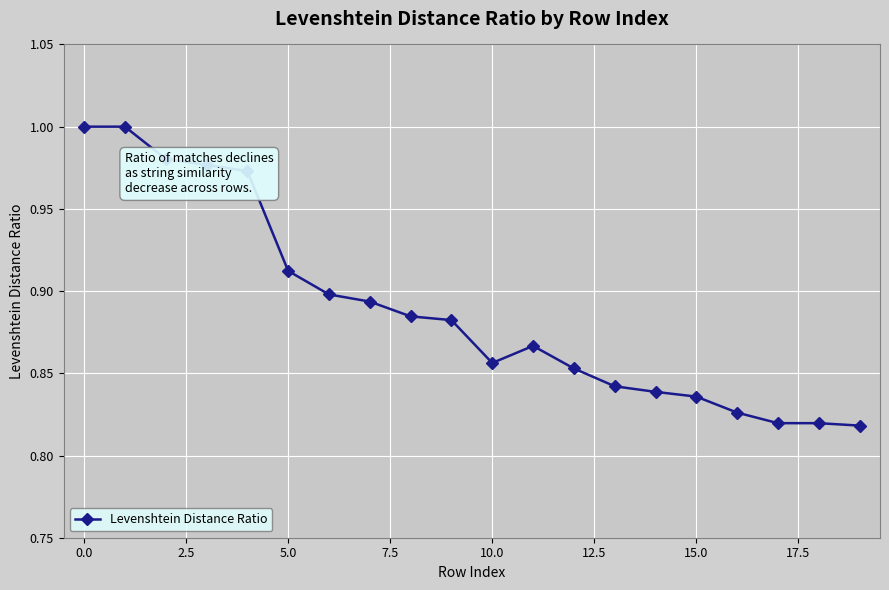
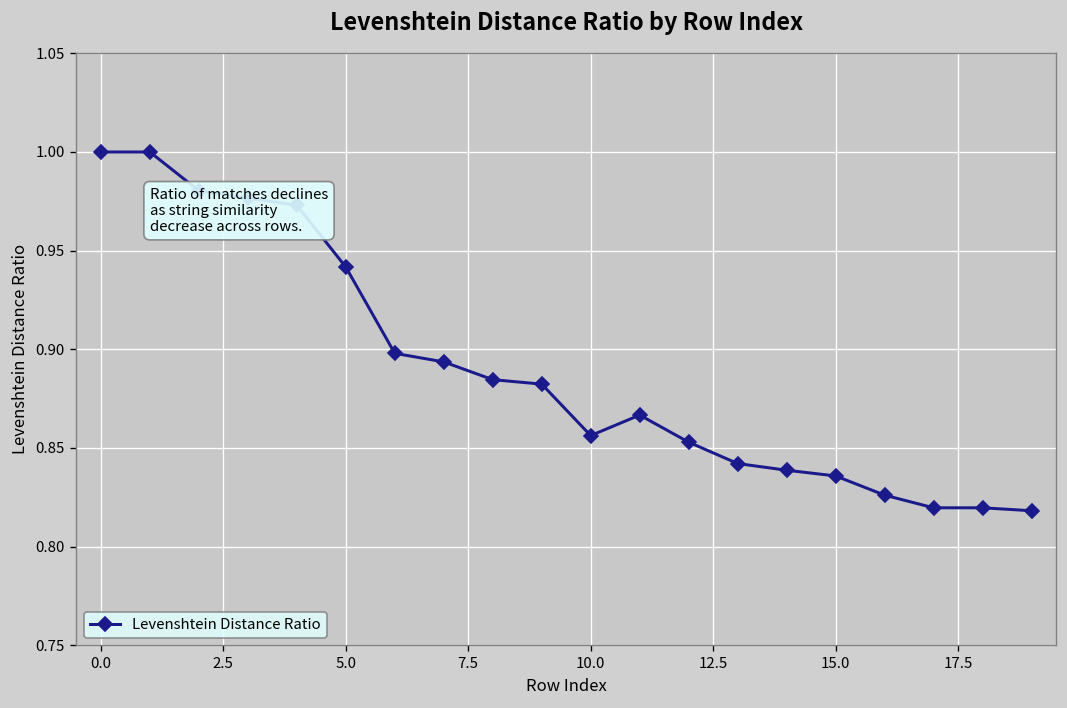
  {
    "0.0": 1.000,
-   "5.0": 0.912,
+   "5.0": 0.942,
    "10.0": 0.856,
    "15.0": 0.836
  }
